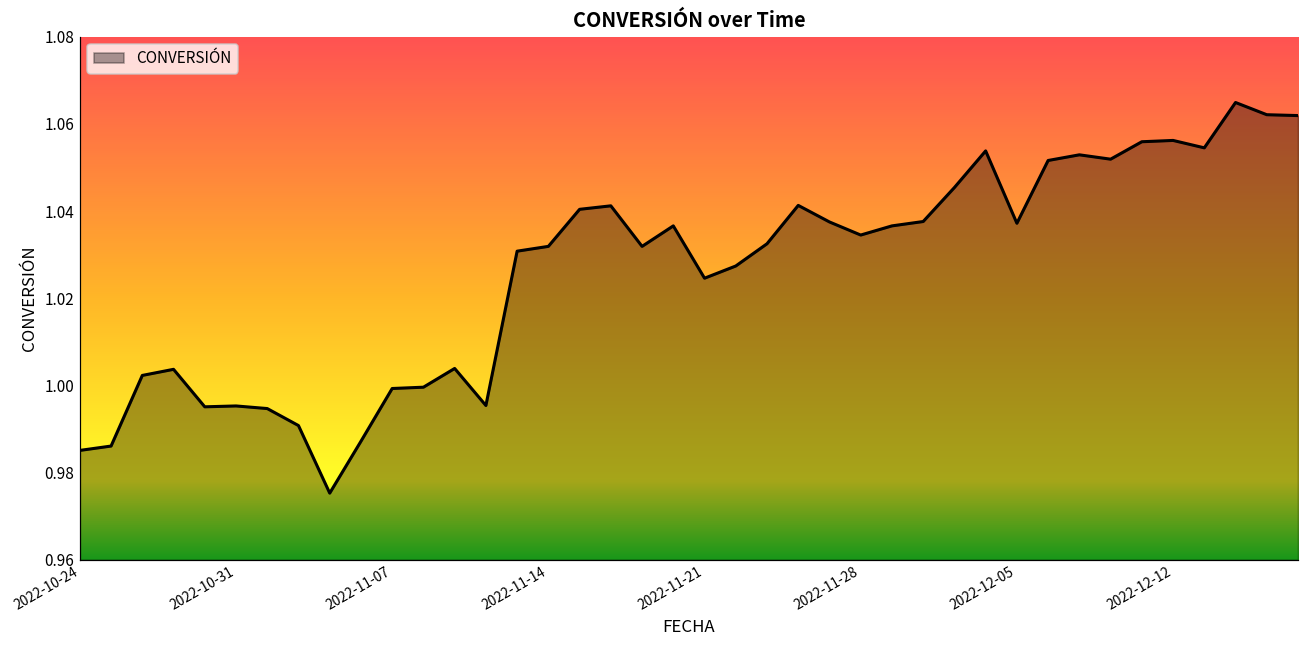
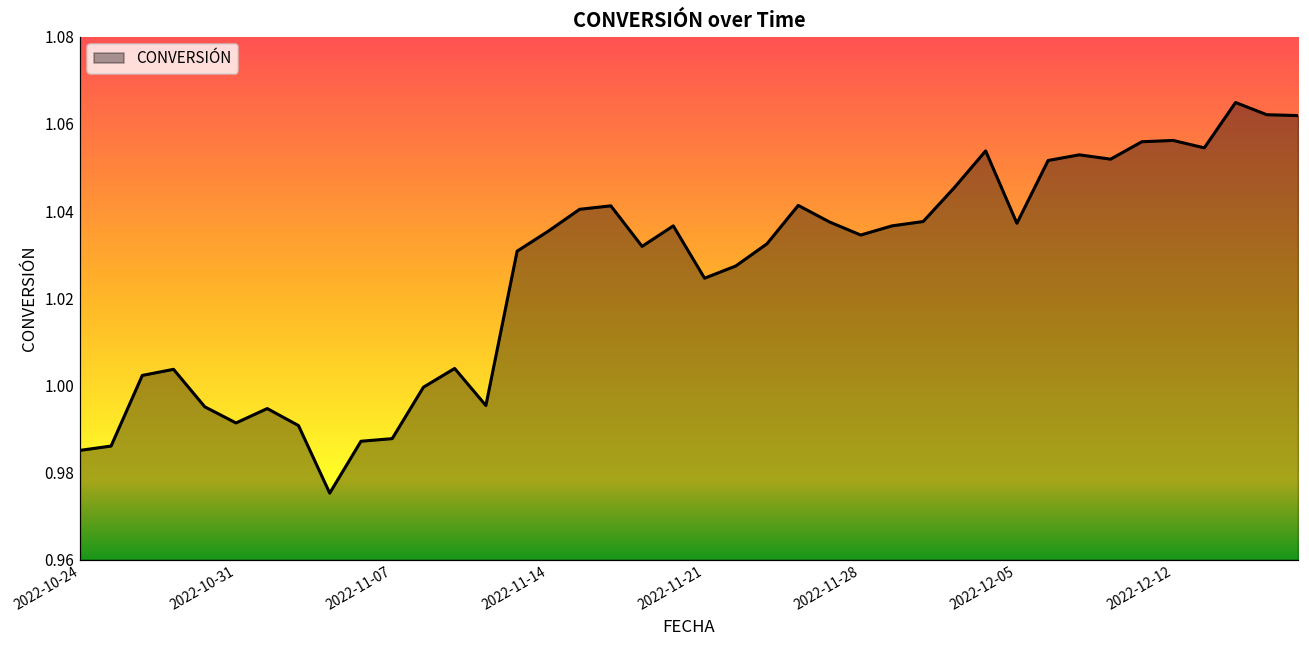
  {
    "2022-10-24": 0.985,
-   "2022-10-31": 0.995,
-   "2022-11-07": 0.999,
-   "2022-11-14": 1.032,
+   "2022-10-31": 0.991,
+   "2022-11-07": 0.988,
+   "2022-11-14": 1.035,
    "2022-11-21": 1.025,
    "2022-11-28": 1.035,
    "2022-12-05": 1.037,
    "2022-12-12": 1.056
  }
